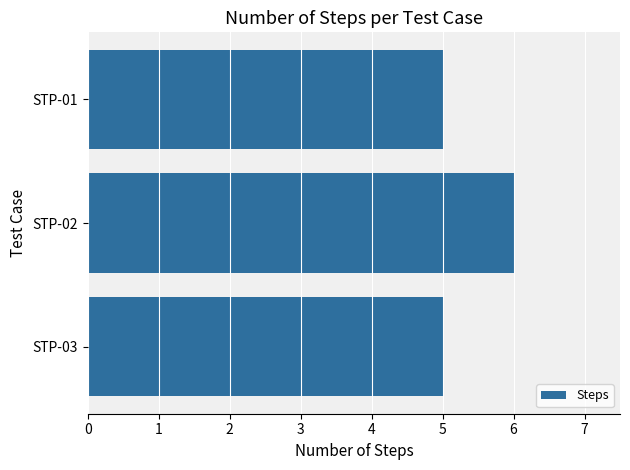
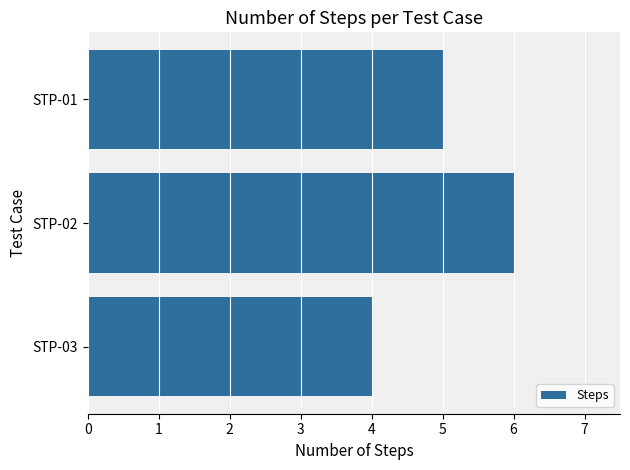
  {
    "STP-01": 5,
    "STP-02": 6,
-   "STP-03": 5
+   "STP-03": 4
  }
